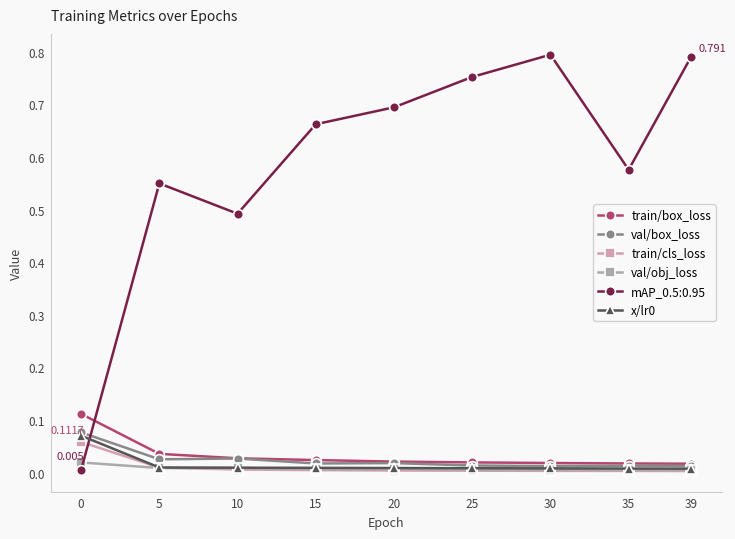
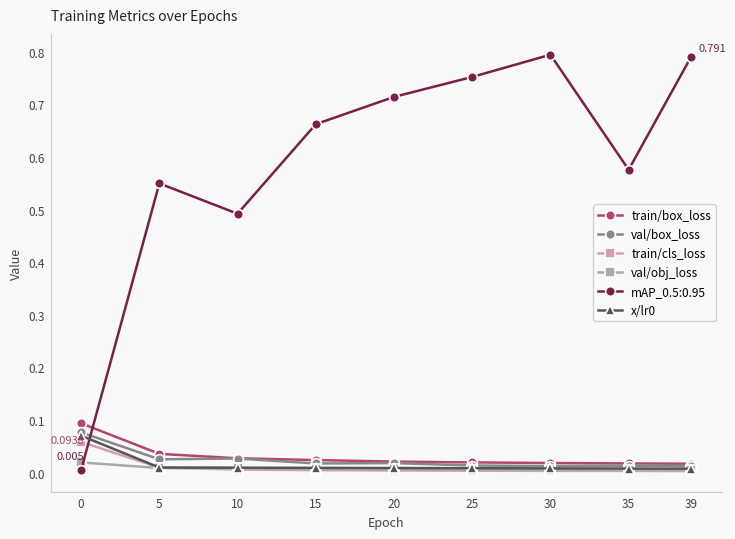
  {
    "train/box_loss": {
-     "0": 0.1117
+     "0": 0.0938
    },
    "mAP_0.5:0.95": {
      "5": 0.55,
      "10": 0.49,
      "15": 0.66,
-     "20": 0.69,
+     "20": 0.71,
      "25": 0.75,
      "30": 0.79,
      "35": 0.58
    }
  }
